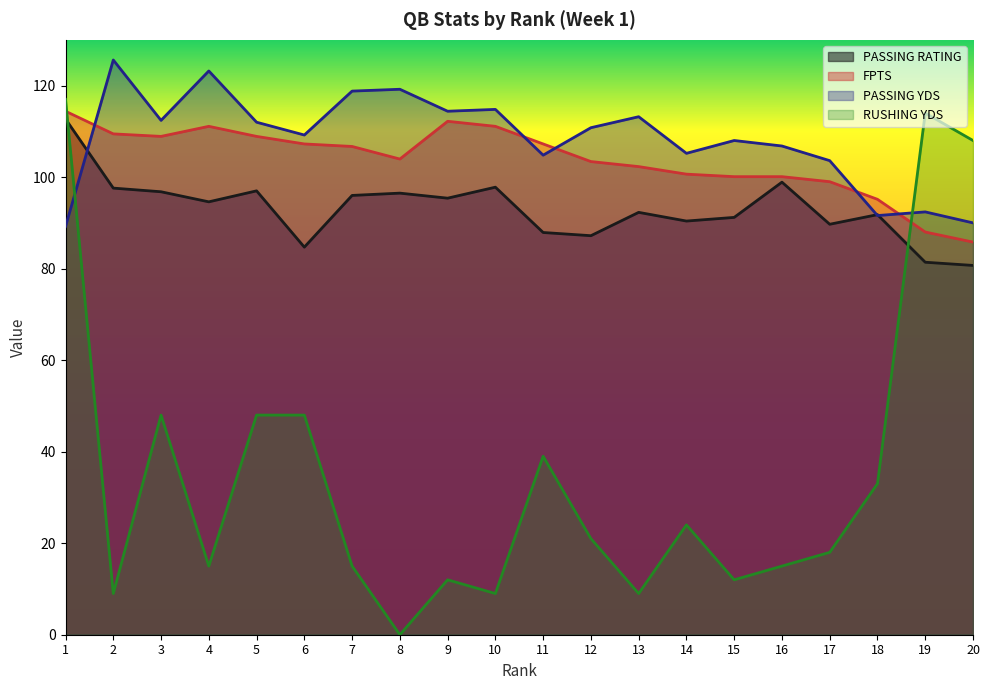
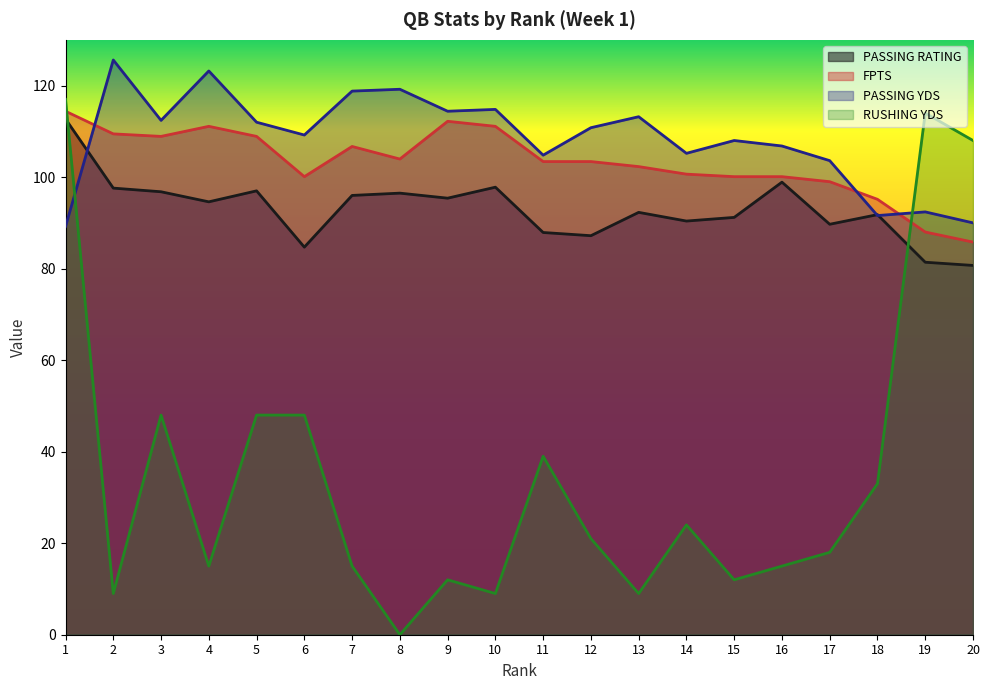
  {
    "FPTS": {
      "1": 114,
      "2": 109,
      "3": 109,
      "4": 111,
      "5": 109,
-     "6": 107,
+     "6": 100,
      "7": 107,
      "8": 104,
      "9": 112,
      "10": 111,
-     "11": 107,
+     "11": 103,
      "12": 103,
      "13": 102,
      "14": 101,
      "15": 100,
      "16": 100,
      "17": 99,
      "18": 95,
      "19": 88,
      "20": 86
    }
  }
